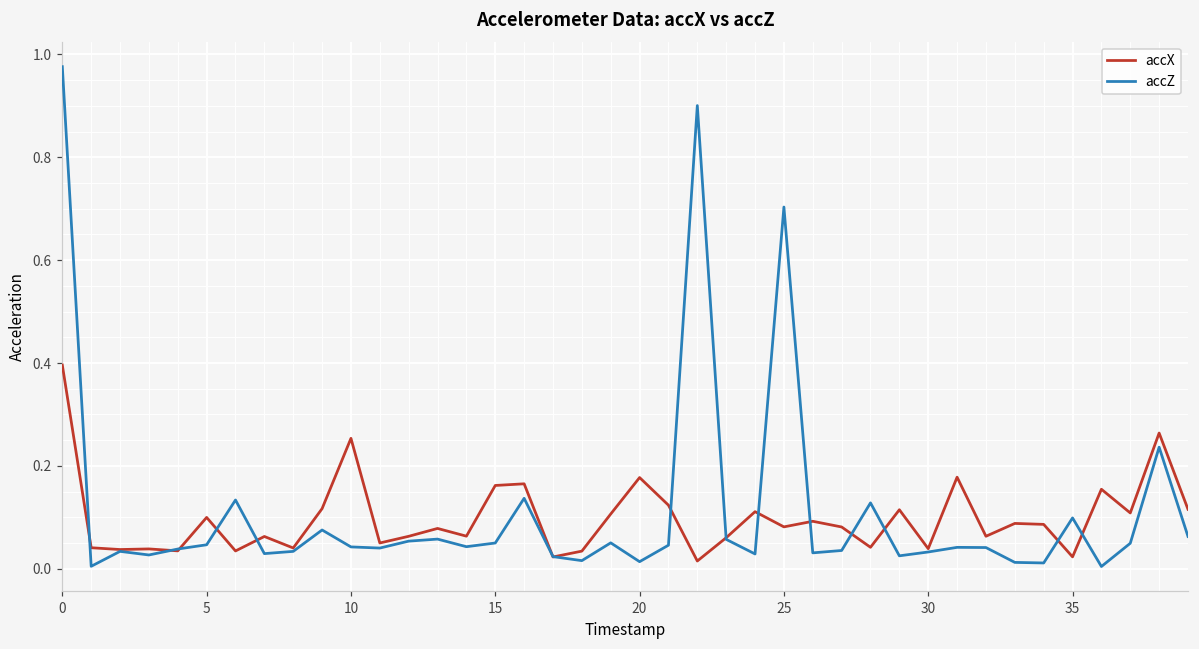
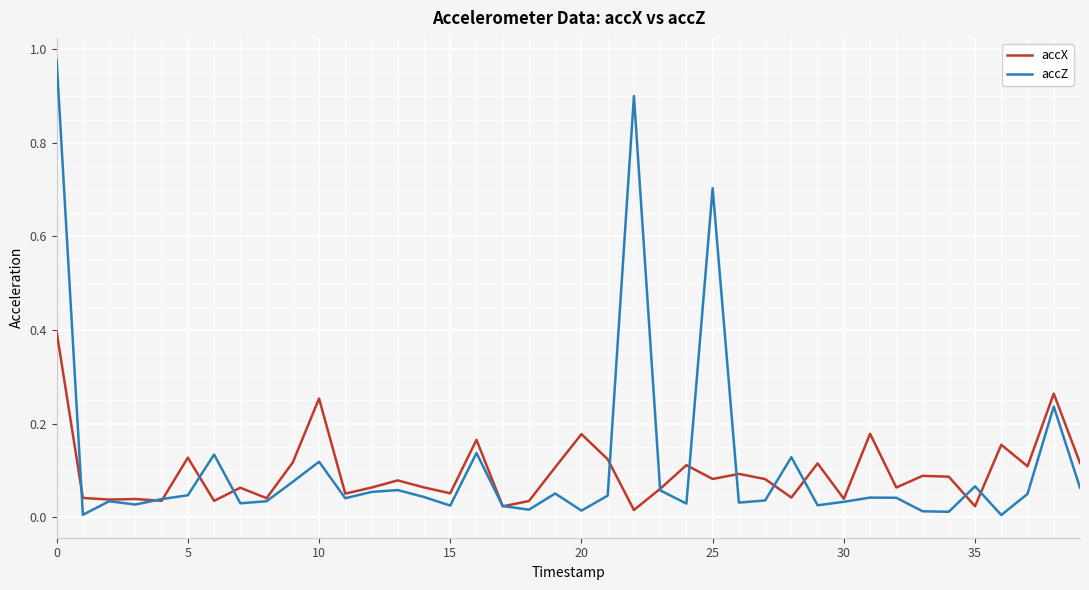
  {
    "accX": {
      "0": 0.40,
-     "5": 0.10,
+     "5": 0.13,
      "10": 0.25,
-     "15": 0.16,
+     "15": 0.05,
      "20": 0.18,
      "25": 0.08,
      "30": 0.04,
      "35": 0.02
    },
    "accZ": {
      "0": 0.98,
      "5": 0.05,
-     "10": 0.04,
-     "15": 0.05,
+     "10": 0.12,
+     "15": 0.02,
      "20": 0.01,
      "25": 0.70,
      "30": 0.03,
-     "35": 0.10
+     "35": 0.07
    }
  }
